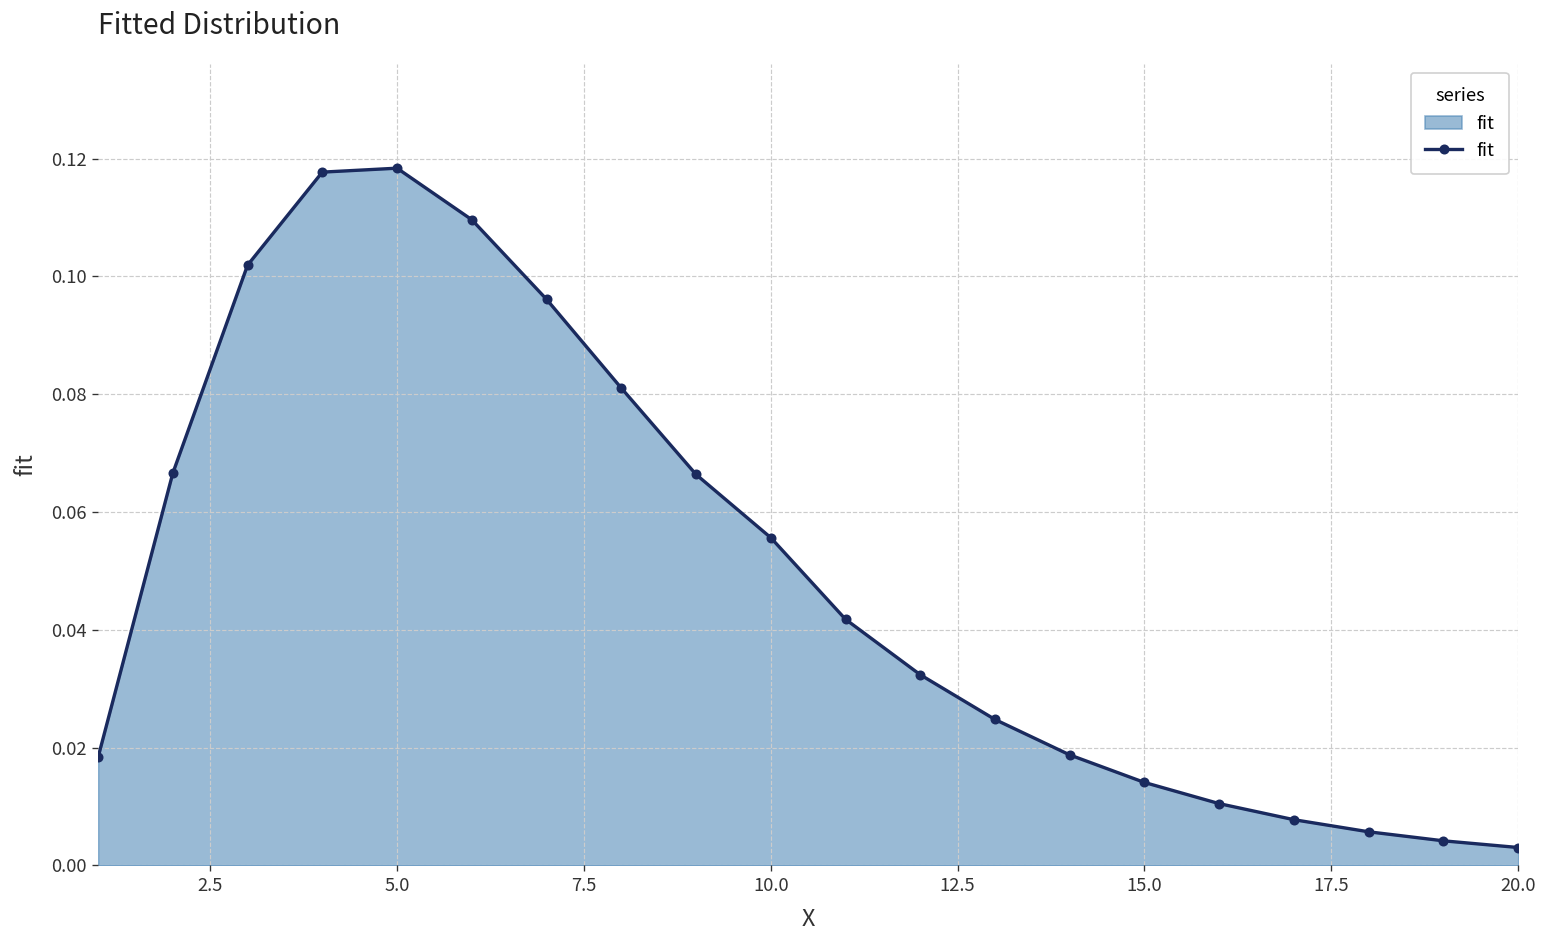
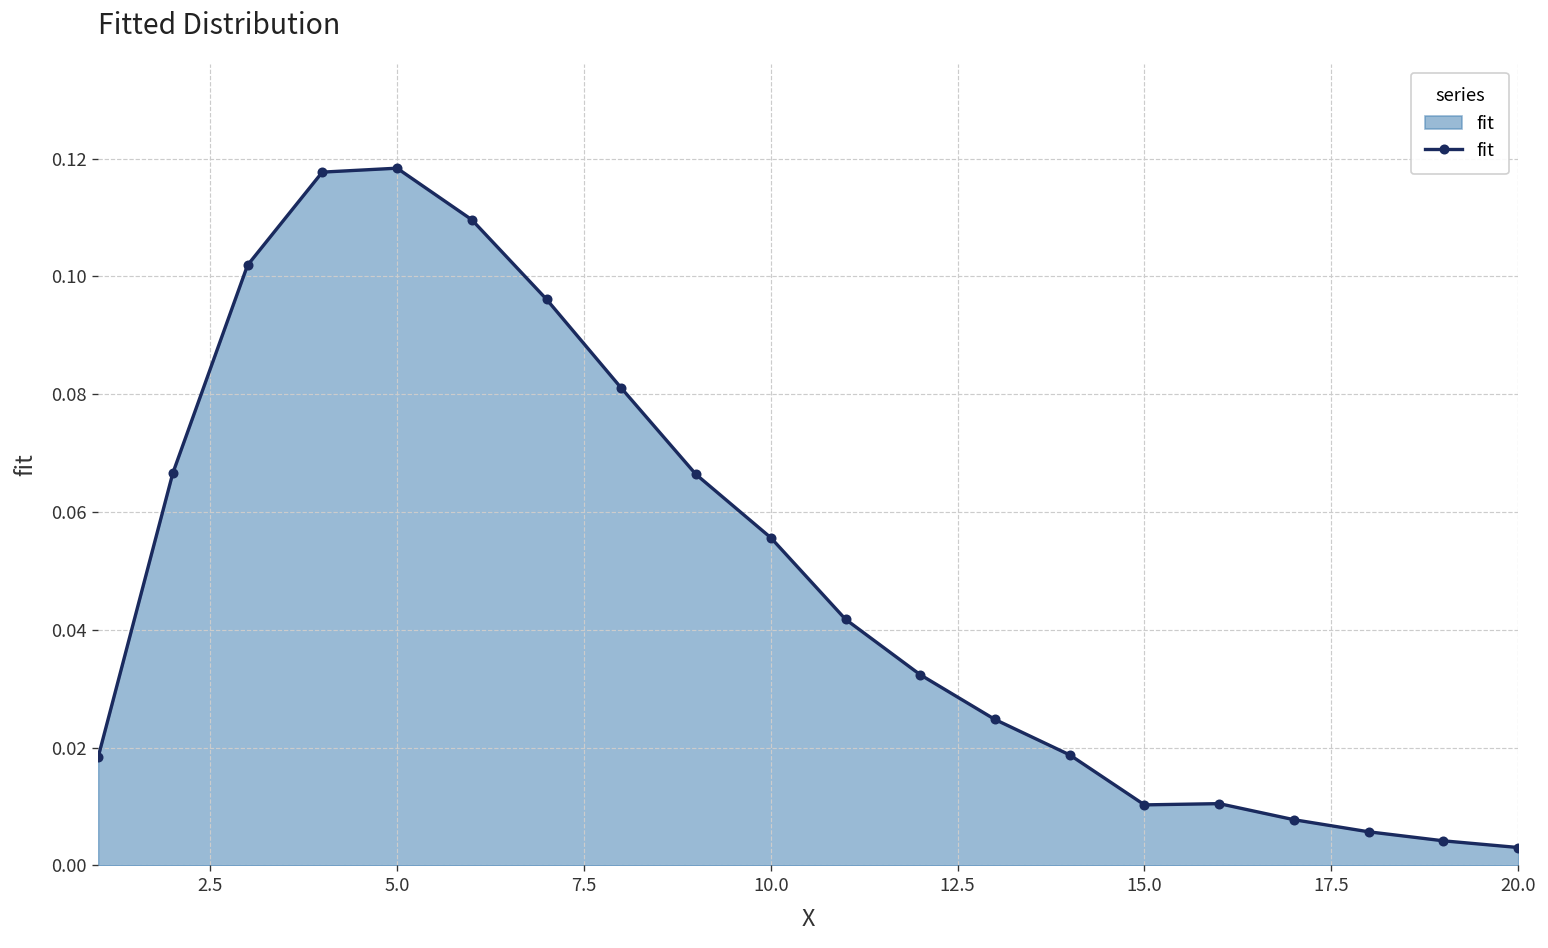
  {
    "5.0": 0.118,
    "10.0": 0.056,
-   "15.0": 0.014,
+   "15.0": 0.010,
    "20.0": 0.003
  }
